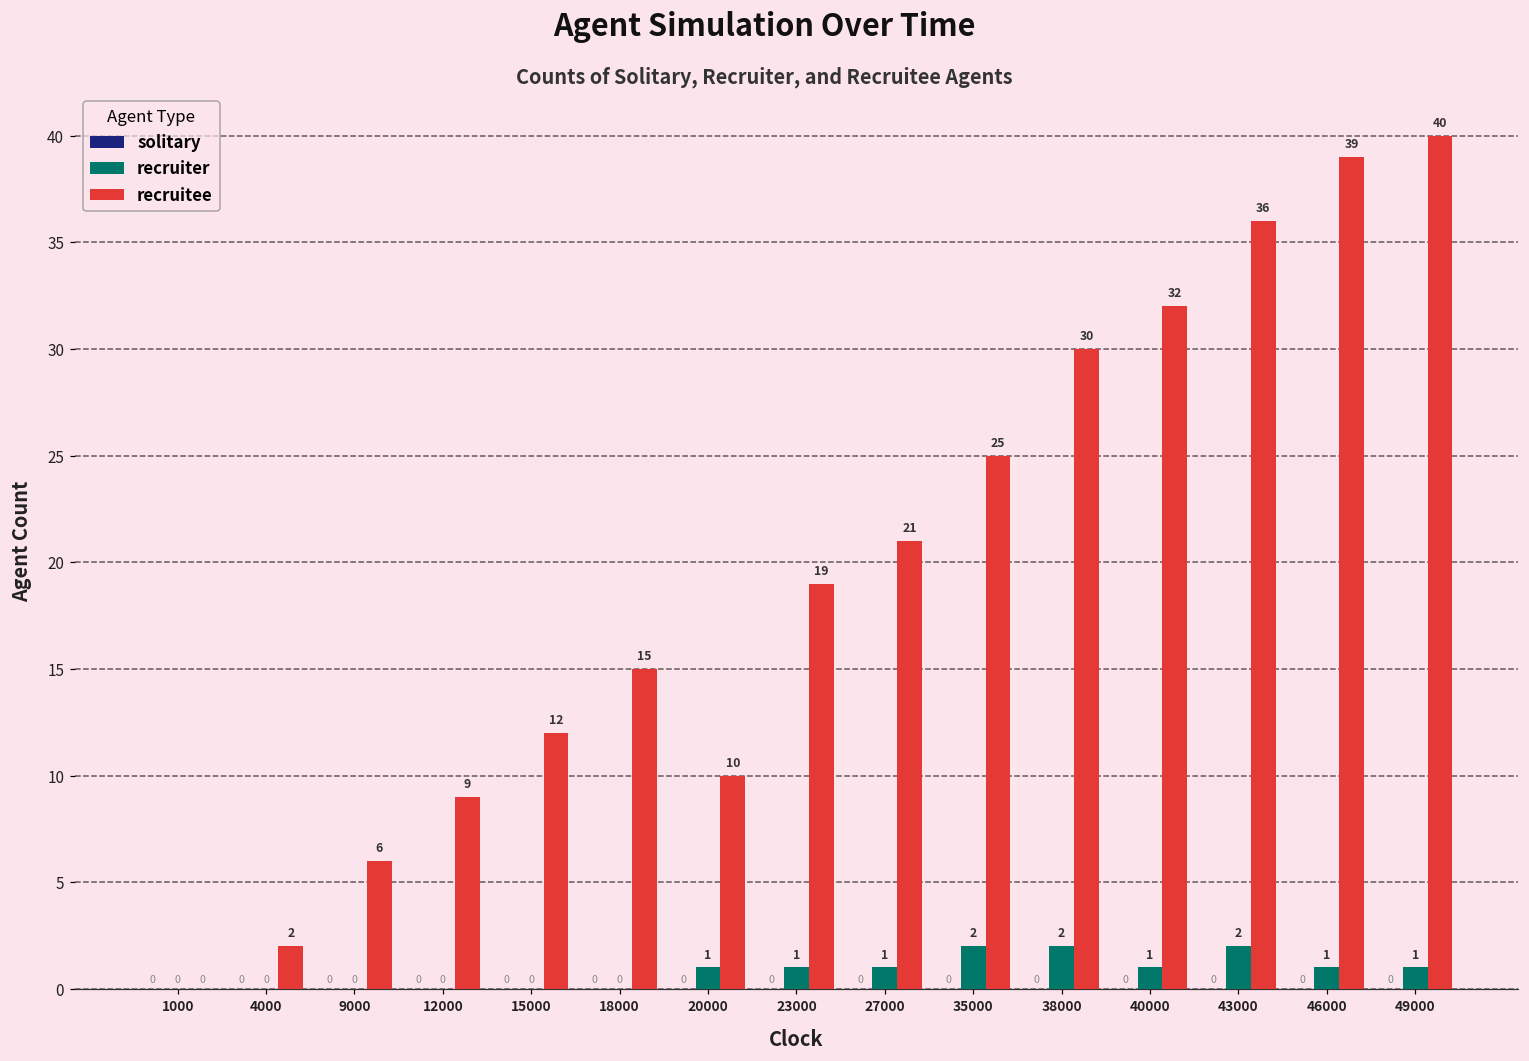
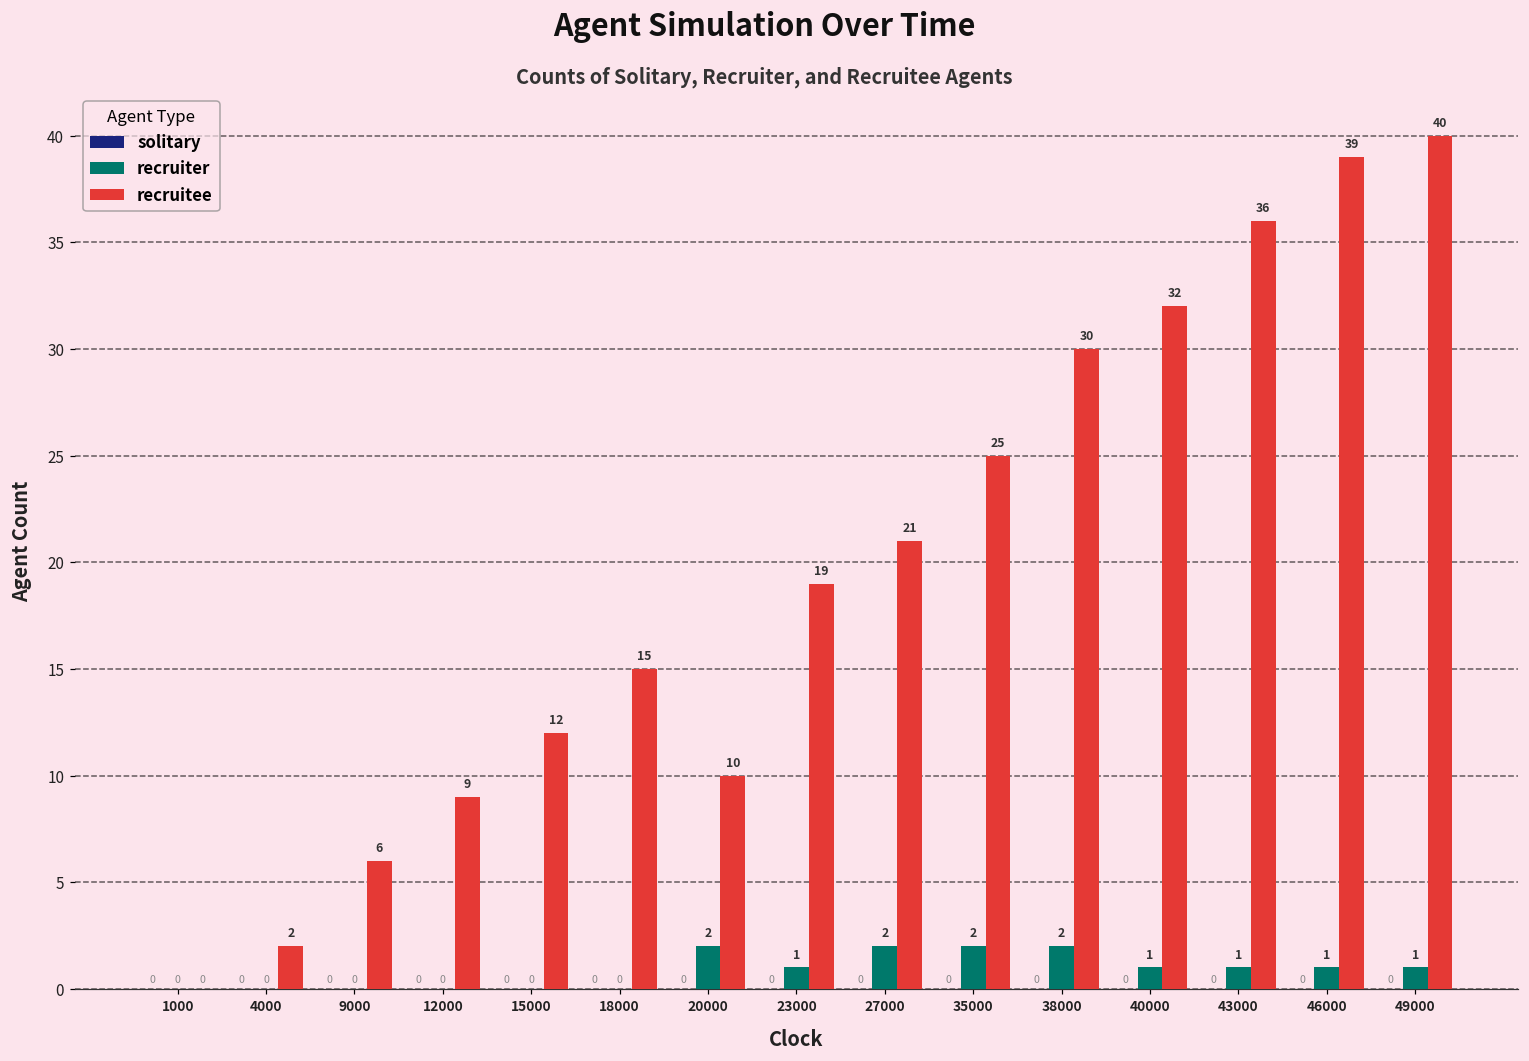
  {
    "solitary": {
      "1000": 0,
      "4000": 0,
      "9000": 0,
      "12000": 0,
      "15000": 0,
      "18000": 0,
      "20000": 0,
      "23000": 0,
      "27000": 0,
      "35000": 0,
      "38000": 0,
      "40000": 0,
      "43000": 0,
      "46000": 0,
      "49000": 0
    },
    "recruiter": {
      "1000": 0,
      "4000": 0,
      "9000": 0,
      "12000": 0,
      "15000": 0,
      "18000": 0,
-     "20000": 1,
+     "20000": 2,
      "23000": 1,
-     "27000": 1,
+     "27000": 2,
      "35000": 2,
      "38000": 2,
      "40000": 1,
-     "43000": 2,
+     "43000": 1,
      "46000": 1,
      "49000": 1
    },
    "recruitee": {
      "1000": 0,
      "4000": 2,
      "9000": 6,
      "12000": 9,
      "15000": 12,
      "18000": 15,
      "20000": 10,
      "23000": 19,
      "27000": 21,
      "35000": 25,
      "38000": 30,
      "40000": 32,
      "43000": 36,
      "46000": 39,
      "49000": 40
    }
  }
